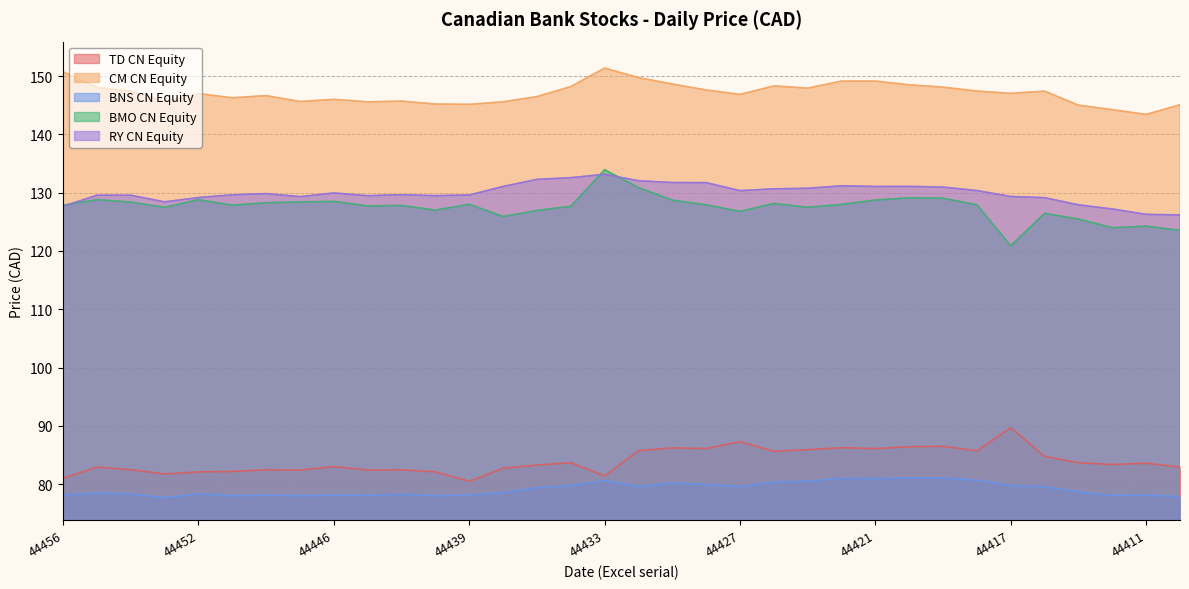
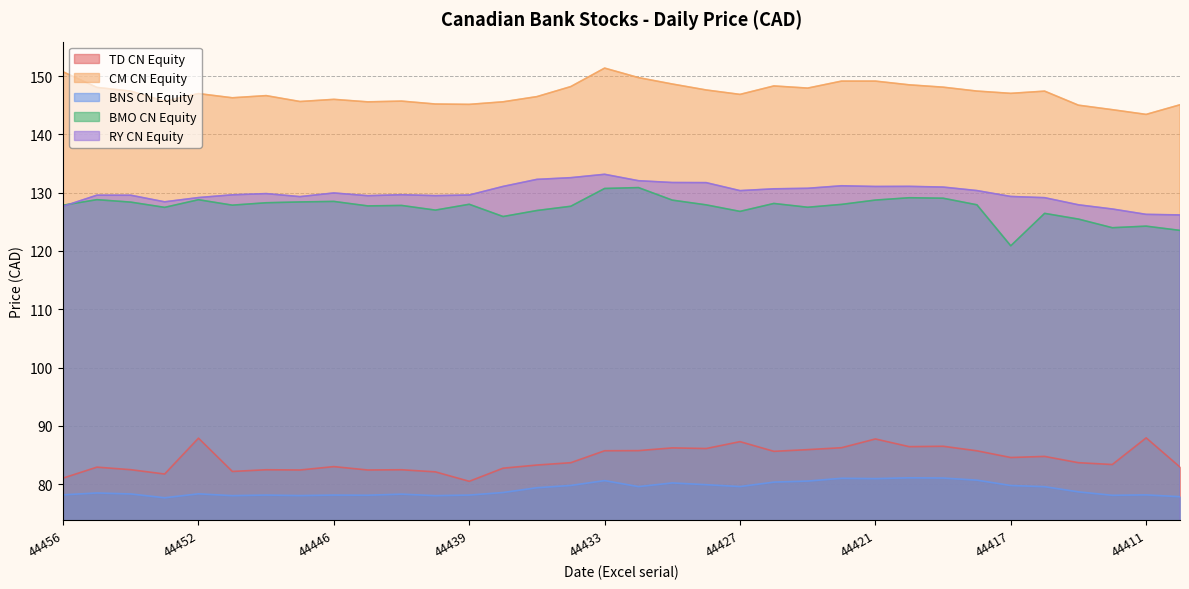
  {
    "TD CN Equity": {
      "44456": 81,
-     "44452": 82,
+     "44452": 88,
      "44446": 83,
      "44439": 81,
-     "44433": 81,
+     "44433": 86,
      "44427": 87,
-     "44421": 86,
-     "44417": 90,
-     "44411": 84
+     "44421": 88,
+     "44417": 85,
+     "44411": 88
    },
    "CM CN Equity": {
      "44456": 151,
      "44446": 146,
      "44439": 145,
      "44433": 151,
      "44427": 147,
      "44421": 149,
      "44417": 147,
      "44411": 143
    },
    "BMO CN Equity": {
      "44446": 129,
      "44439": 128,
-     "44433": 134,
+     "44433": 131,
      "44427": 127,
      "44421": 129,
      "44417": 121,
      "44411": 124
    }
  }
